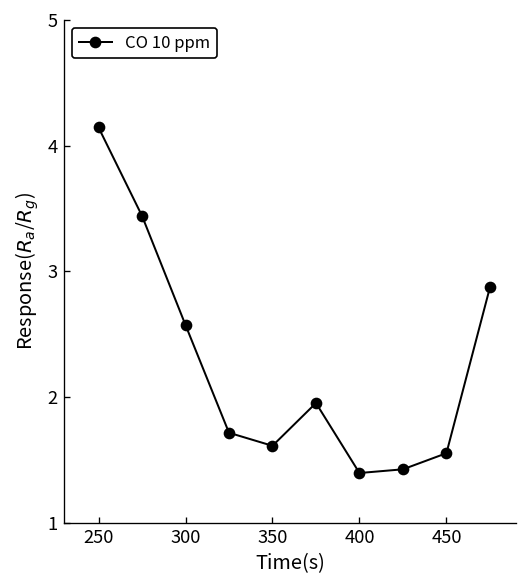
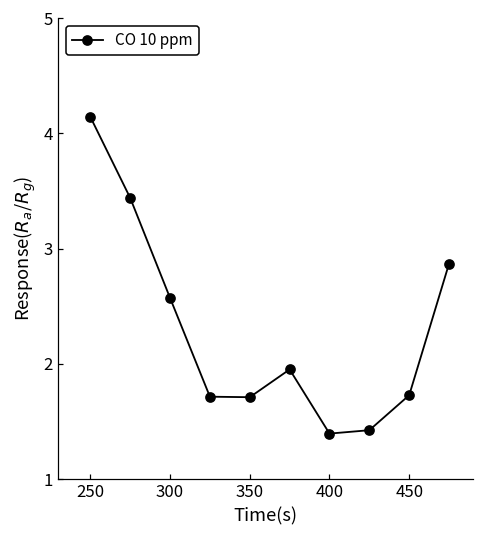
  {
    "250": 4.14,
    "300": 2.57,
-   "350": 1.61,
+   "350": 1.71,
    "400": 1.40,
-   "450": 1.55
+   "450": 1.73
  }
